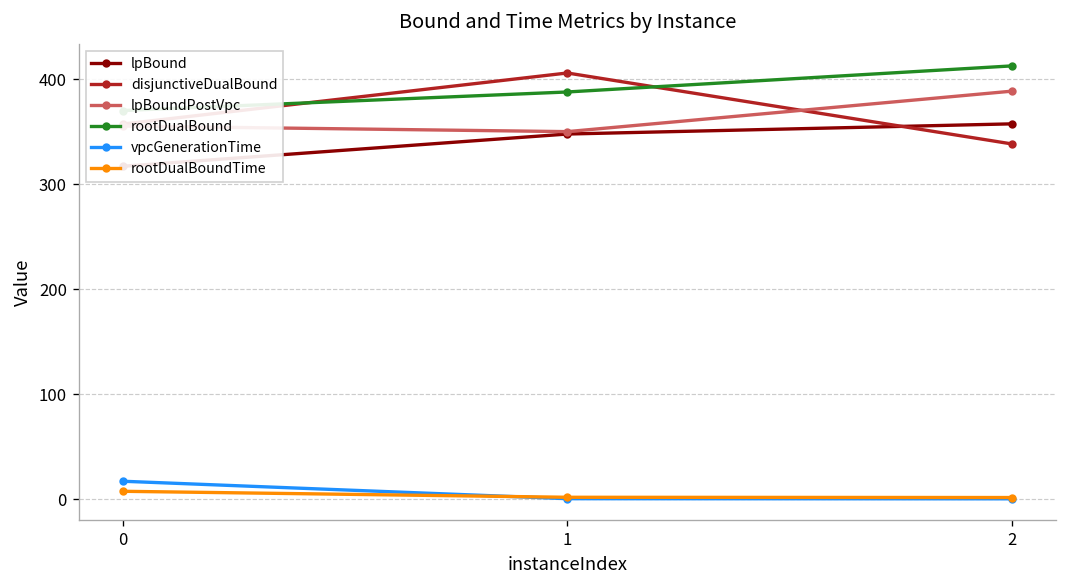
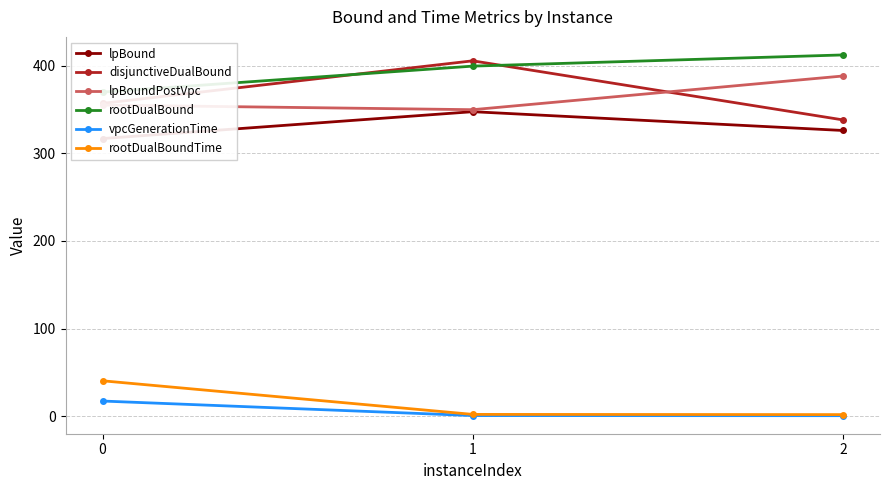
  {
    "lpBound": {
-     "2": 360
+     "2": 330
    },
    "disjunctiveDualBound": {
      "1": 410,
      "2": 340
    },
    "lpBoundPostVpc": {
      "2": 390
    },
    "rootDualBound": {
-     "1": 390,
+     "1": 400,
      "2": 410
    },
    "vpcGenerationTime": {
      "0": 20
    },
    "rootDualBoundTime": {
-     "0": 10
+     "0": 40
    }
  }
